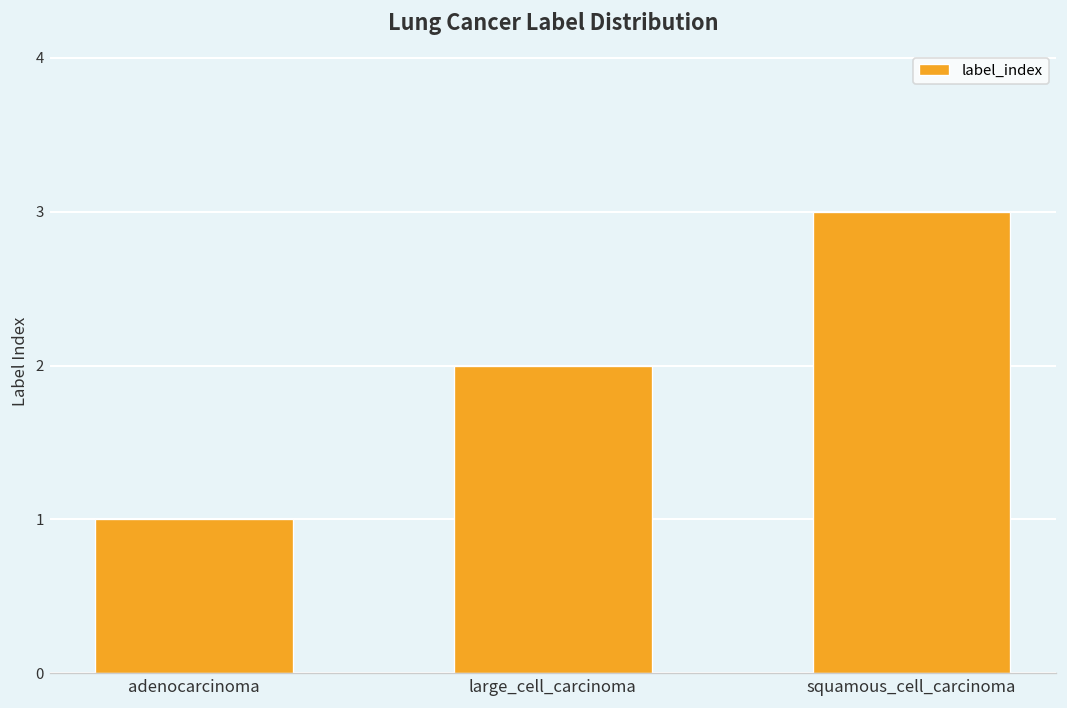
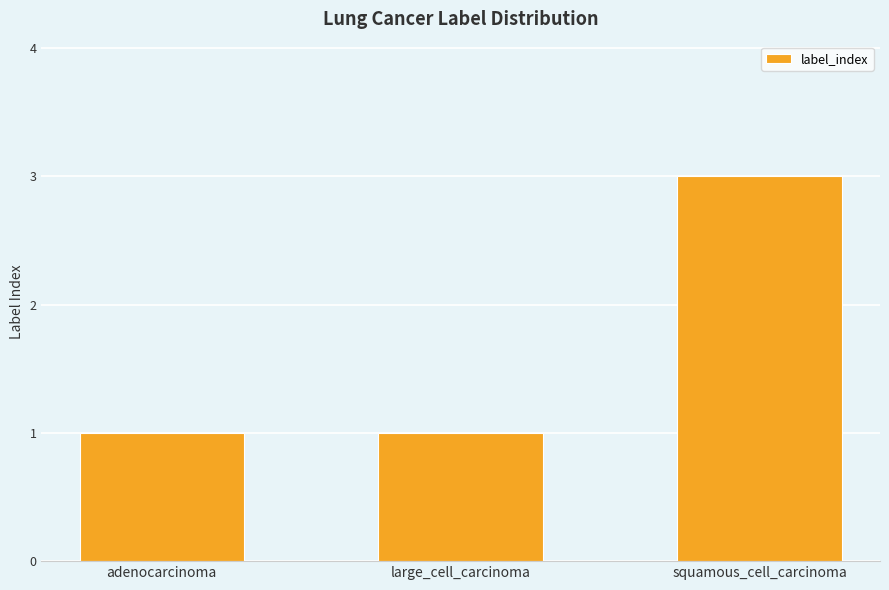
  {
    "adenocarcinoma": 1,
-   "large_cell_carcinoma": 2,
+   "large_cell_carcinoma": 1,
    "squamous_cell_carcinoma": 3
  }
